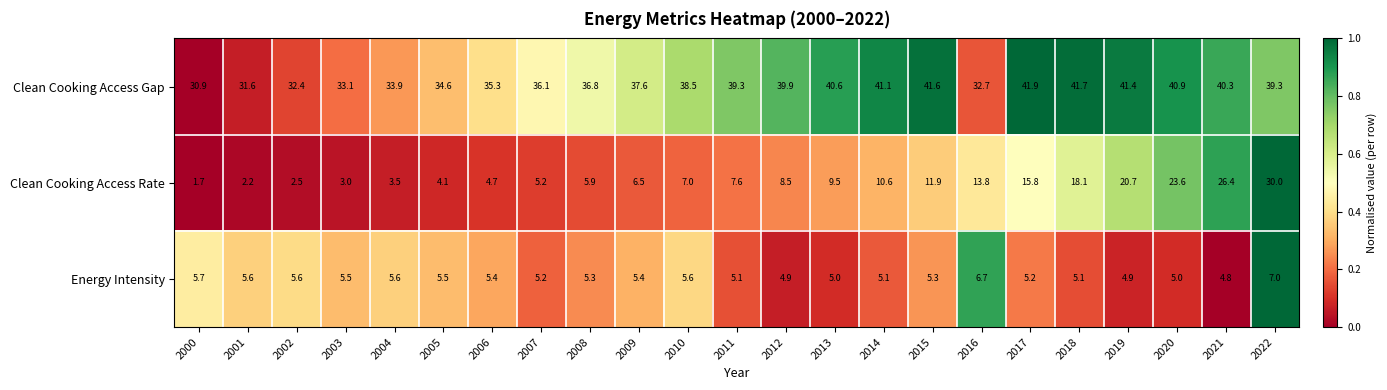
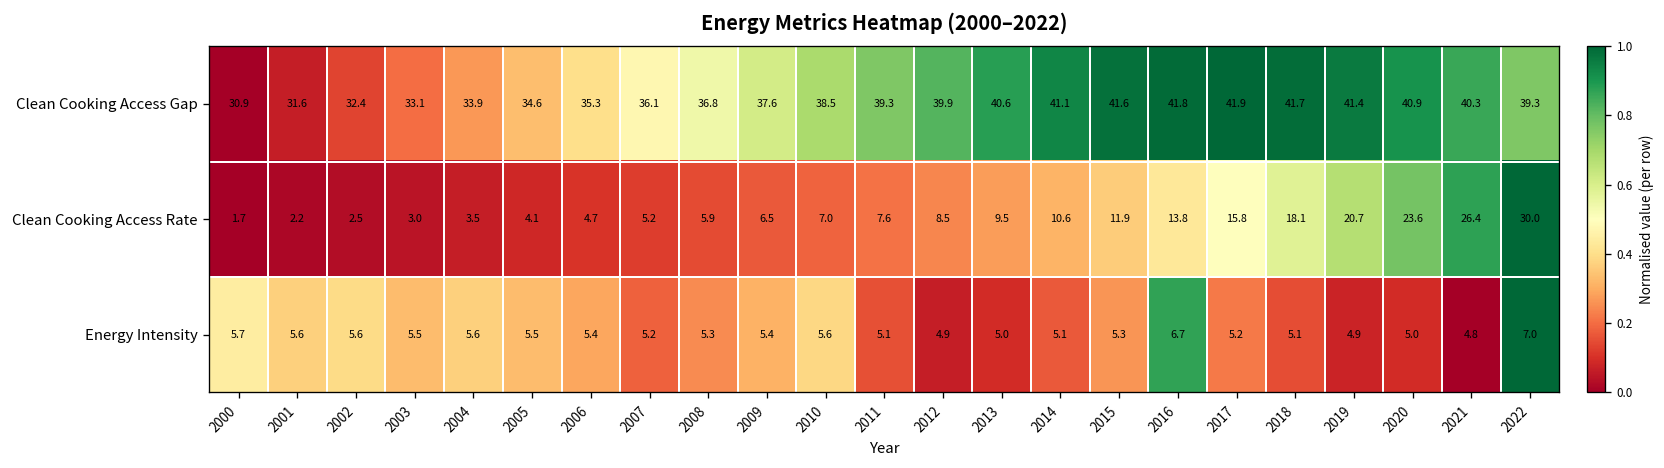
  {
    "Clean Cooking Access Gap": {
      "2000": 30.9,
      "2001": 31.6,
      "2002": 32.4,
      "2003": 33.1,
      "2004": 33.9,
      "2005": 34.6,
      "2006": 35.3,
      "2007": 36.1,
      "2008": 36.8,
      "2009": 37.6,
      "2010": 38.5,
      "2011": 39.3,
      "2012": 39.9,
      "2013": 40.6,
      "2014": 41.1,
      "2015": 41.6,
-     "2016": 32.7,
+     "2016": 41.8,
      "2017": 41.9,
      "2018": 41.7,
      "2019": 41.4,
      "2020": 40.9,
      "2021": 40.3,
      "2022": 39.3
    },
    "Clean Cooking Access Rate": {
      "2000": 1.7,
      "2001": 2.2,
      "2002": 2.5,
      "2003": 3.0,
      "2004": 3.5,
      "2005": 4.1,
      "2006": 4.7,
      "2007": 5.2,
      "2008": 5.9,
      "2009": 6.5,
      "2010": 7.0,
      "2011": 7.6,
      "2012": 8.5,
      "2013": 9.5,
      "2014": 10.6,
      "2015": 11.9,
      "2016": 13.8,
      "2017": 15.8,
      "2018": 18.1,
      "2019": 20.7,
      "2020": 23.6,
      "2021": 26.4,
      "2022": 30.0
    },
    "Energy Intensity": {
      "2000": 5.7,
      "2001": 5.6,
      "2002": 5.6,
      "2003": 5.5,
      "2004": 5.6,
      "2005": 5.5,
      "2006": 5.4,
      "2007": 5.2,
      "2008": 5.3,
      "2009": 5.4,
      "2010": 5.6,
      "2011": 5.1,
      "2012": 4.9,
      "2013": 5.0,
      "2014": 5.1,
      "2015": 5.3,
      "2016": 6.7,
      "2017": 5.2,
      "2018": 5.1,
      "2019": 4.9,
      "2020": 5.0,
      "2021": 4.8,
      "2022": 7.0
    }
  }
